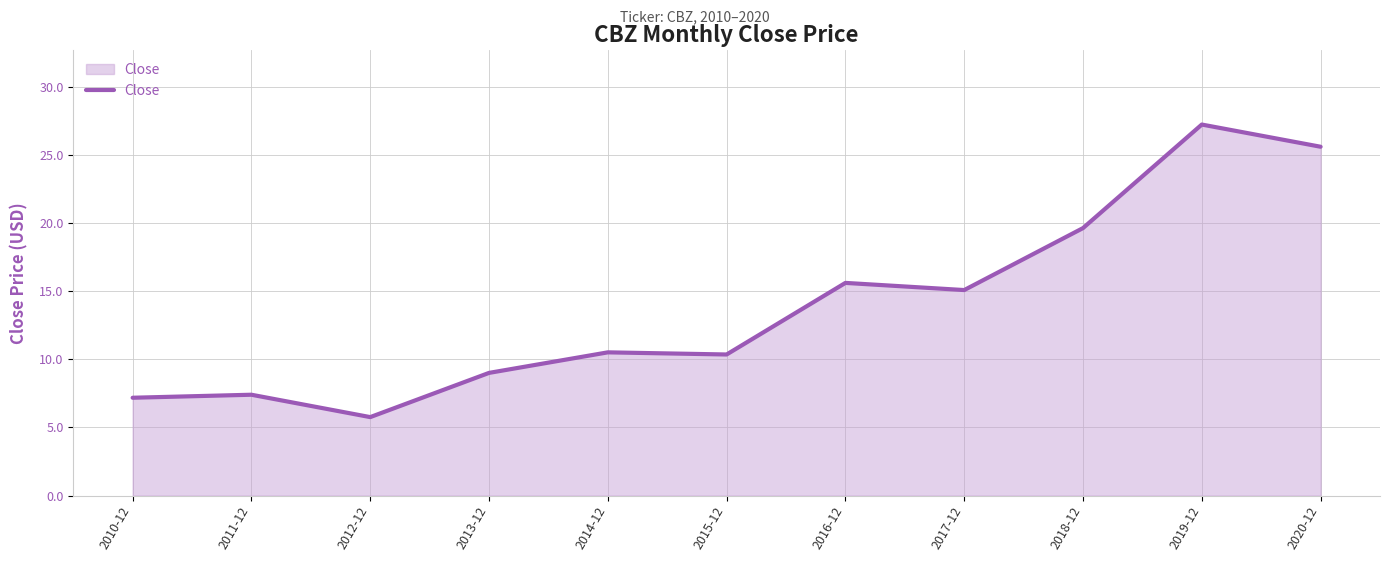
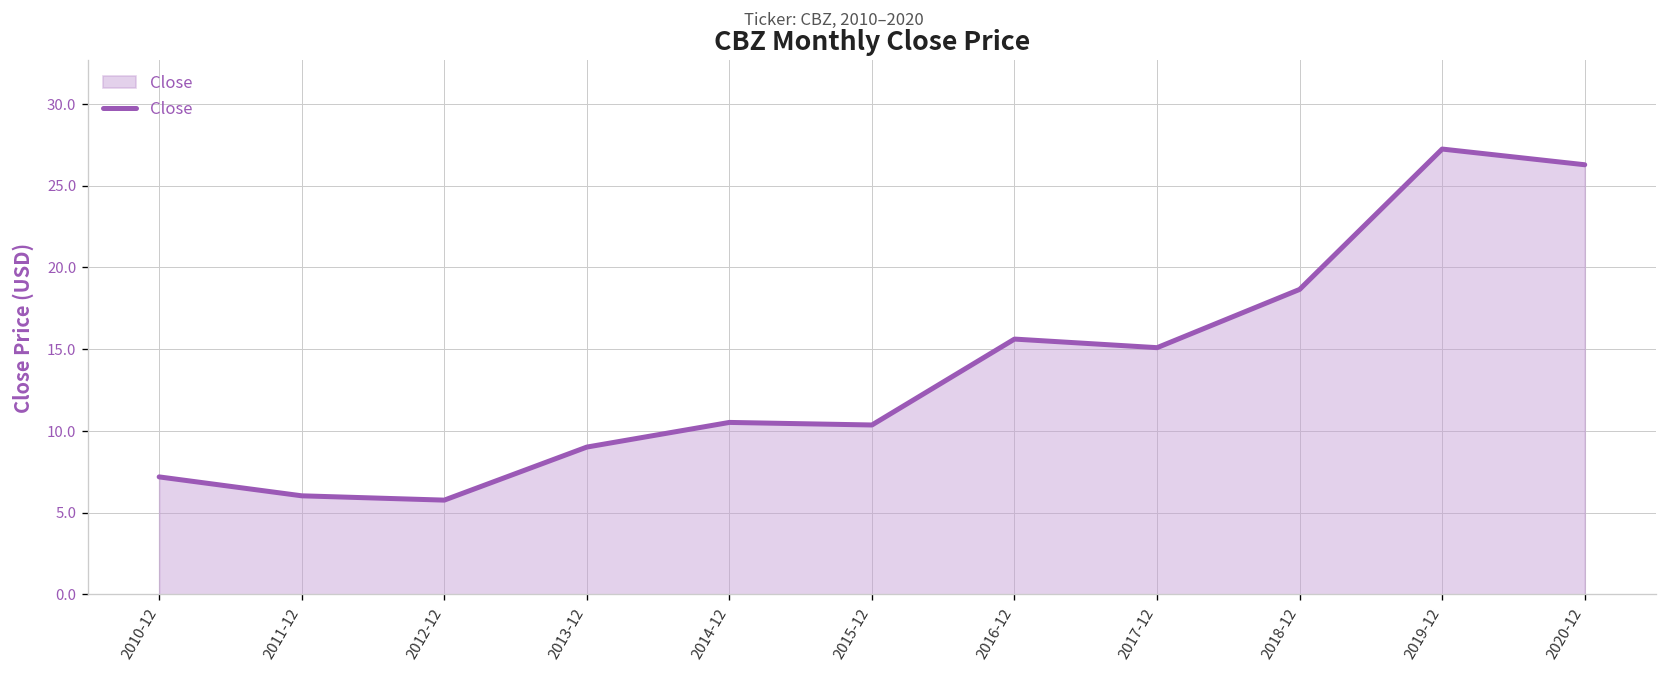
  {
    "2010-12": 7.2,
-   "2011-12": 7.4,
+   "2011-12": 6.0,
    "2012-12": 5.8,
    "2013-12": 9.0,
    "2014-12": 10.5,
    "2015-12": 10.4,
    "2016-12": 15.6,
    "2017-12": 15.1,
-   "2018-12": 19.6,
+   "2018-12": 18.6,
    "2019-12": 27.2,
-   "2020-12": 25.6
+   "2020-12": 26.3
  }
